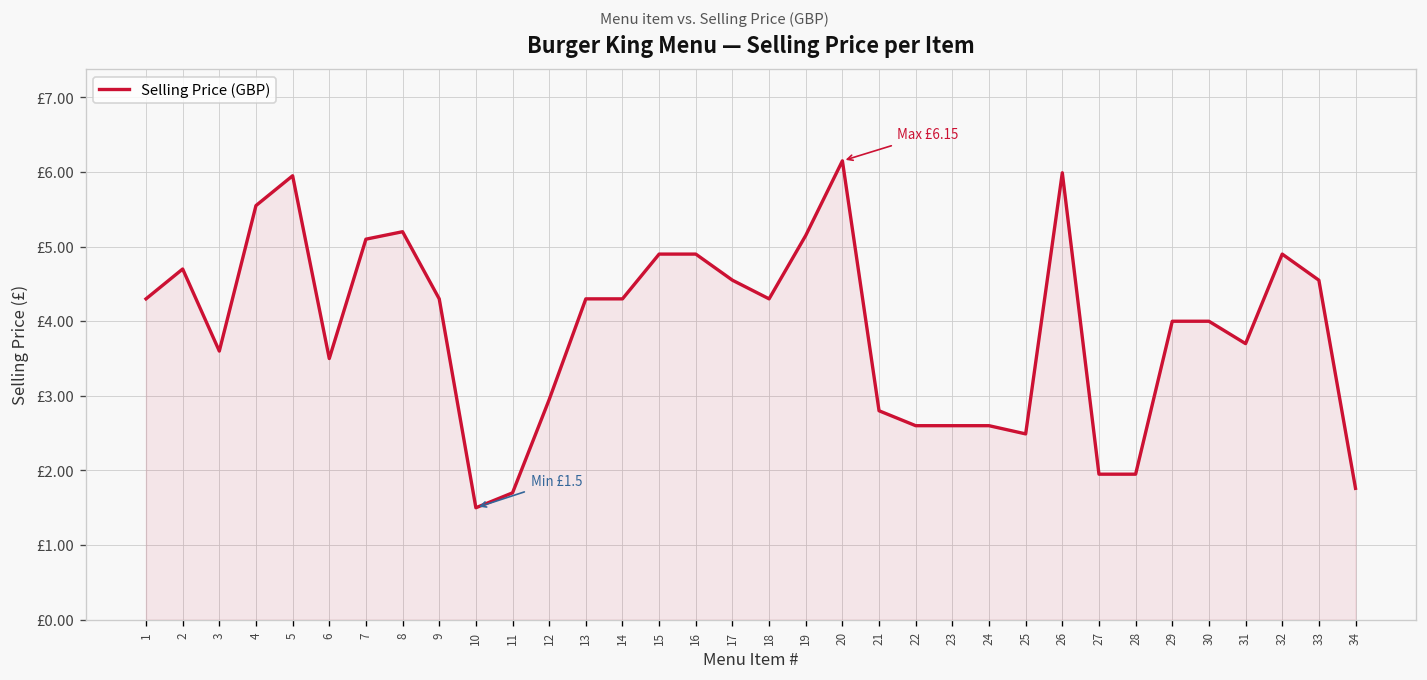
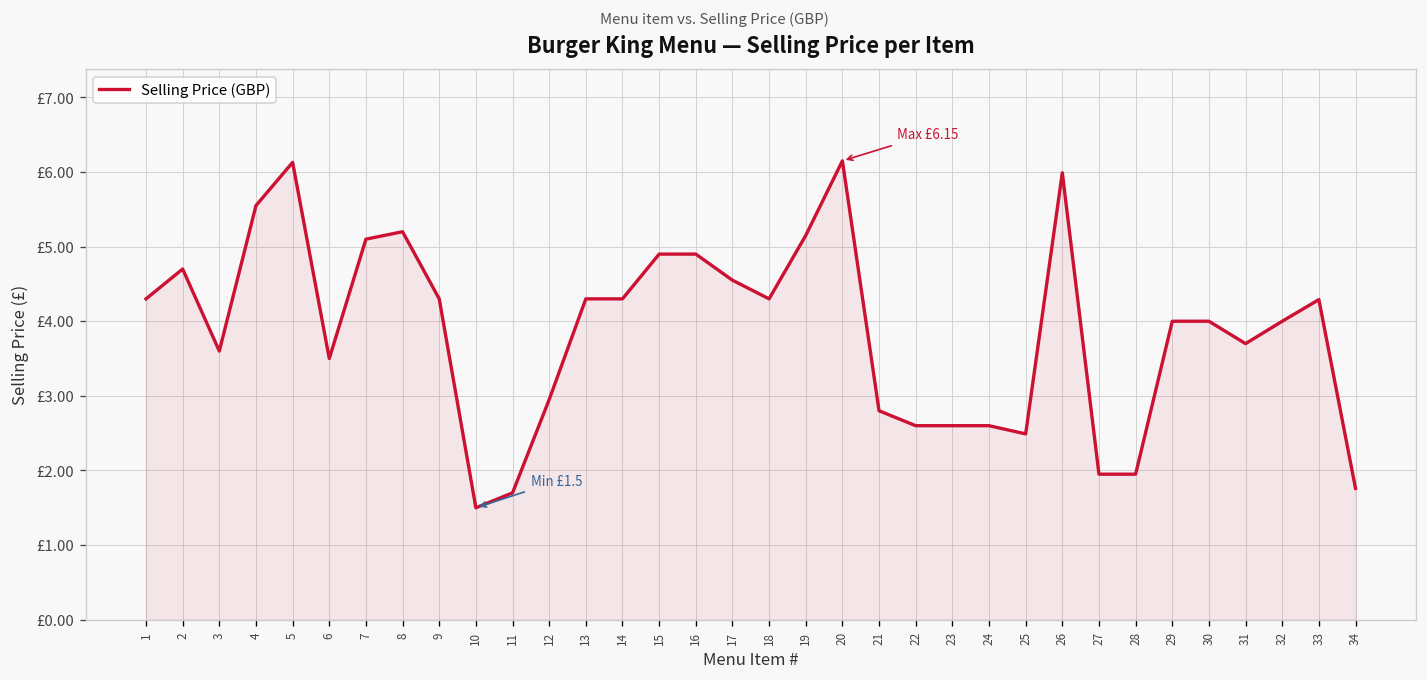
  {
    "1": "£4.3",
    "2": "£4.7",
    "3": "£3.6",
    "4": "£5.6",
-   "5": "£6.0",
+   "5": "£6.1",
    "6": "£3.5",
    "7": "£5.1",
    "8": "£5.2",
    "9": "£4.3",
    "10": "£1.5",
    "12": "£3.0",
    "13": "£4.3",
    "14": "£4.3",
    "15": "£4.9",
    "16": "£4.9",
    "17": "£4.6",
    "18": "£4.3",
    "19": "£5.2",
    "21": "£2.8",
    "22": "£2.6",
    "23": "£2.6",
    "24": "£2.6",
    "25": "£2.5",
    "26": "£6.0",
    "27": "£2.0",
    "28": "£2.0",
    "29": "£4.0",
    "30": "£4.0",
    "31": "£3.7",
-   "32": "£4.9",
-   "33": "£4.6",
+   "32": "£4.0",
+   "33": "£4.3",
    "34": "£1.8"
  }
